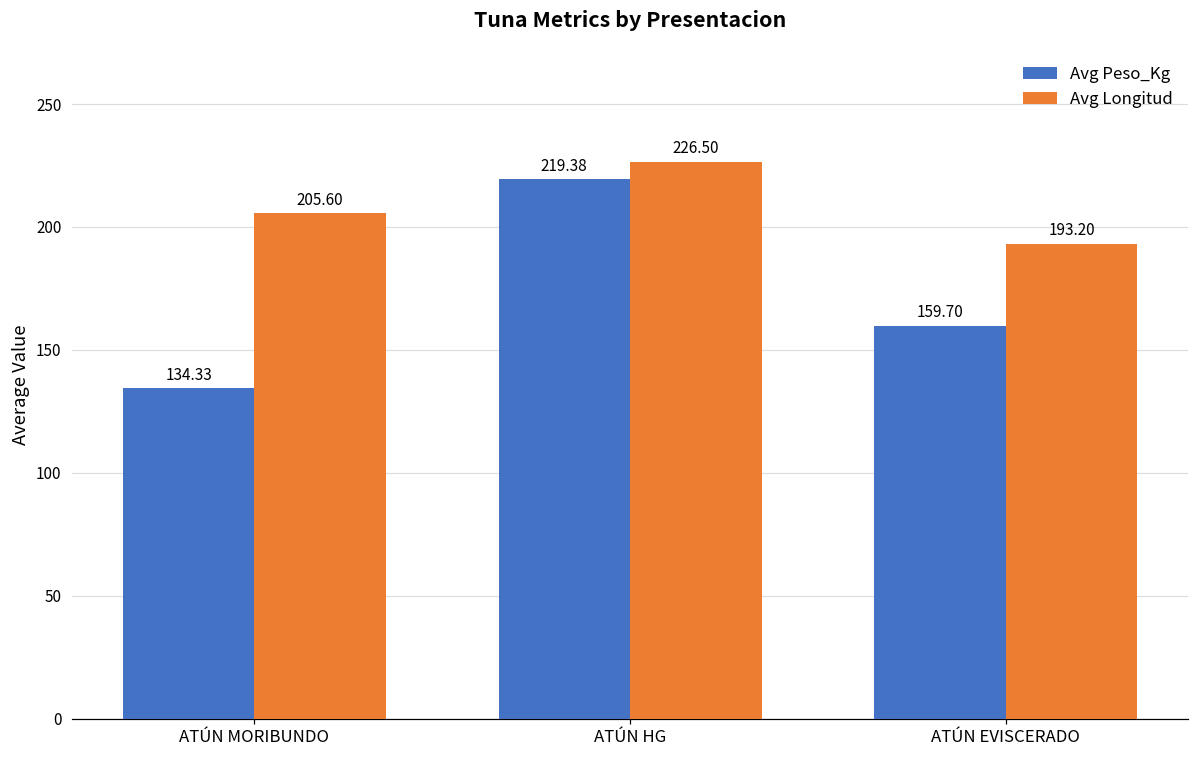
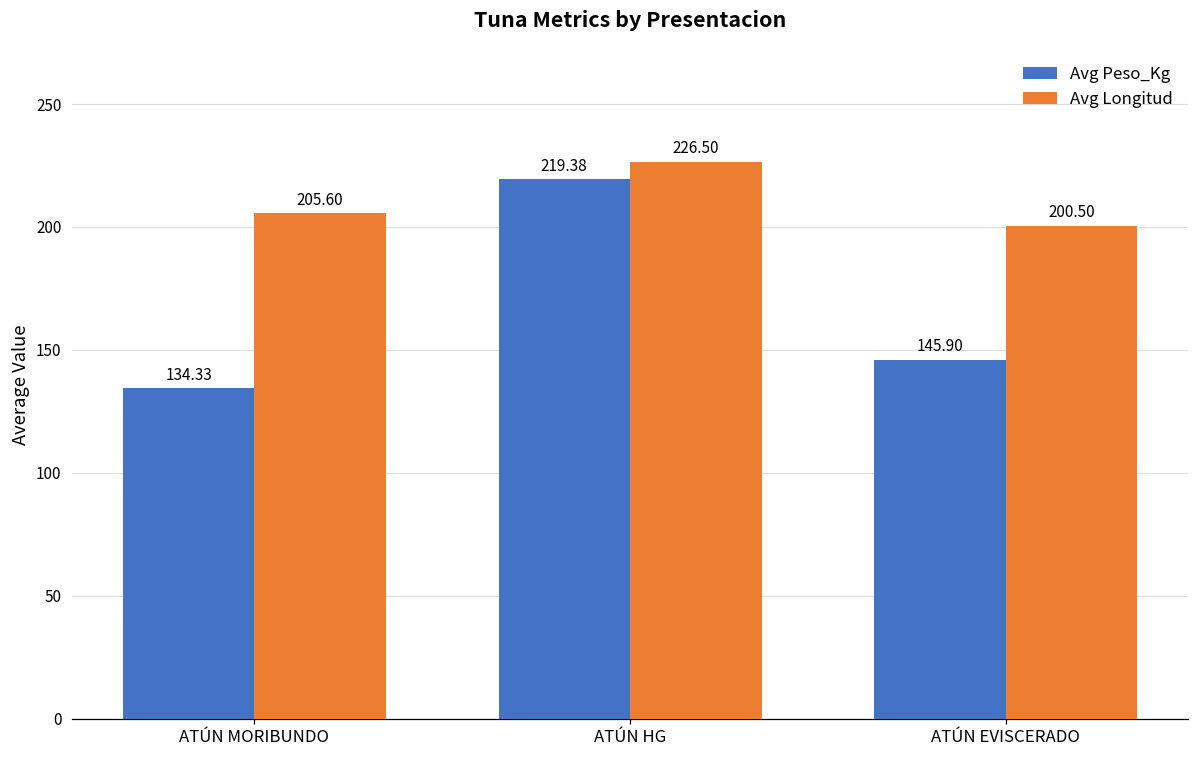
  {
    "Avg Peso_Kg": {
      "ATÚN MORIBUNDO": 134.33,
      "ATÚN HG": 219.38,
-     "ATÚN EVISCERADO": 159.70
+     "ATÚN EVISCERADO": 145.90
    },
    "Avg Longitud": {
      "ATÚN MORIBUNDO": 205.60,
      "ATÚN HG": 226.50,
-     "ATÚN EVISCERADO": 193.20
+     "ATÚN EVISCERADO": 200.50
    }
  }
